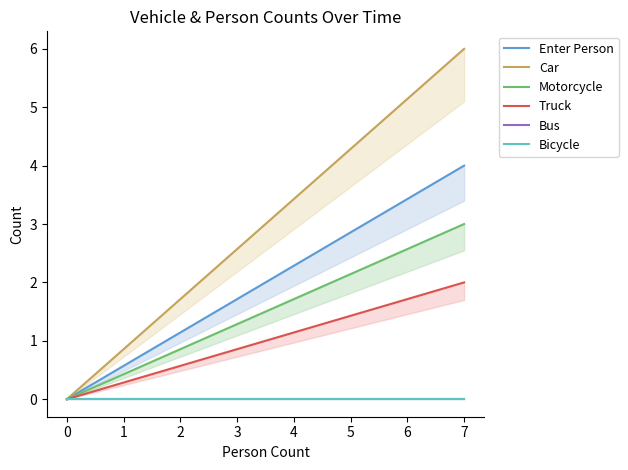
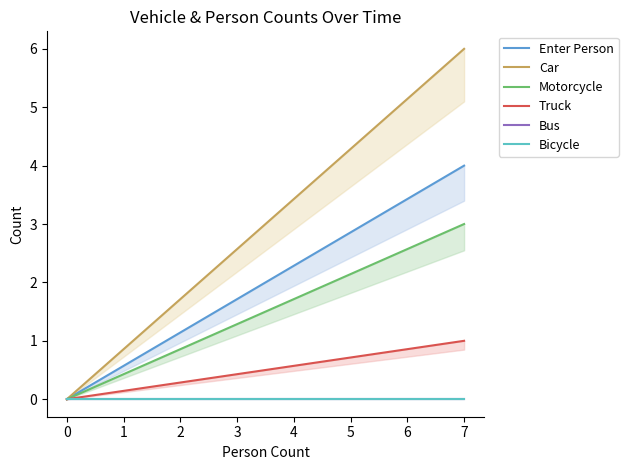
  {
    "Car": {
      "7": 6
    },
    "Motorcycle": {
      "7": 3
    },
    "Truck": {
-     "7": 2
+     "7": 1
    }
  }
